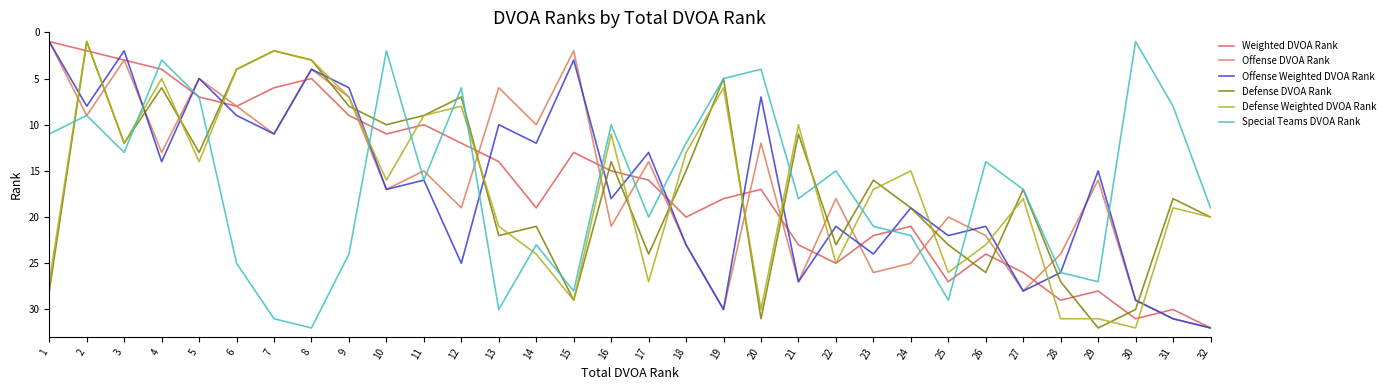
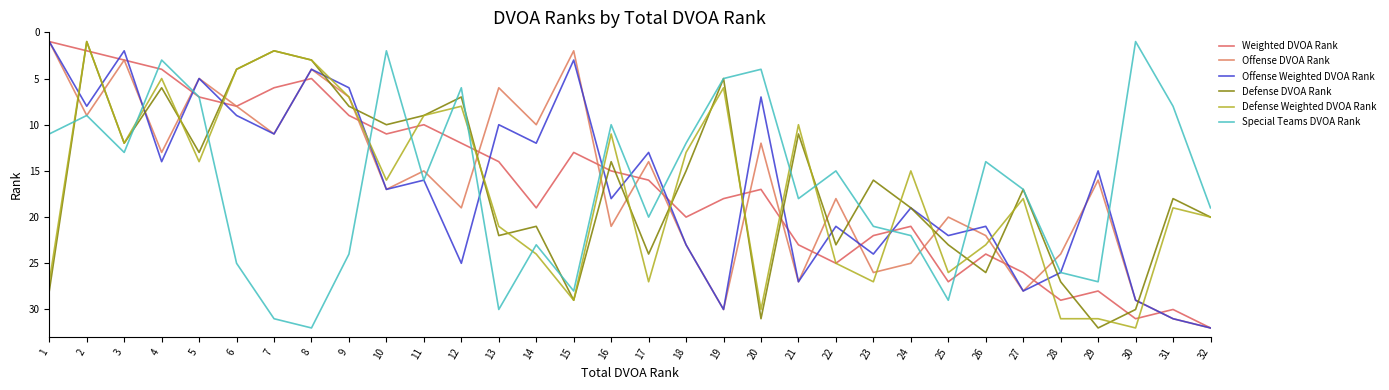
  {
    "Offense Weighted DVOA Rank": {
      "2": 8,
      "3": 2,
      "4": 14,
      "6": 9,
      "9": 6,
      "12": 25,
      "13": 10,
      "14": 12,
      "15": 3,
      "16": 18,
      "17": 13,
      "20": 7,
      "22": 21,
      "23": 24,
      "25": 22,
      "26": 21,
      "29": 15
    },
    "Defense DVOA Rank": {
      "1": 28,
      "4": 6,
      "5": 13,
      "9": 8,
      "10": 10,
      "12": 7,
      "13": 22,
      "14": 21,
      "16": 14,
      "17": 24,
      "18": 15,
      "20": 31,
      "21": 11,
      "22": 23,
      "23": 16,
      "25": 23,
      "26": 26,
      "28": 27,
      "29": 32,
      "30": 30,
      "31": 18
    },
    "Defense Weighted DVOA Rank": {
      "1": 27,
      "4": 5,
      "5": 14,
      "10": 16,
      "12": 8,
      "13": 21,
      "14": 24,
      "16": 11,
      "17": 27,
      "18": 13,
      "19": 6,
      "20": 30,
      "21": 10,
-     "23": 17,
+     "23": 27,
      "24": 15,
      "25": 26,
      "26": 23,
      "27": 18,
      "28": 31,
      "29": 31,
      "30": 32,
      "31": 19
    },
    "Special Teams DVOA Rank": {
      "1": 11,
      "3": 13,
      "4": 3,
      "6": 25,
      "7": 31,
      "8": 32,
      "9": 24,
      "10": 2,
      "12": 6,
      "13": 30,
      "14": 23,
      "15": 28,
      "16": 10,
      "17": 20,
      "18": 12,
      "20": 4,
      "21": 18,
      "22": 15,
      "23": 21,
      "24": 22,
      "25": 29,
      "26": 14,
      "29": 27,
      "30": 1,
      "31": 8,
      "32": 19
    }
  }
